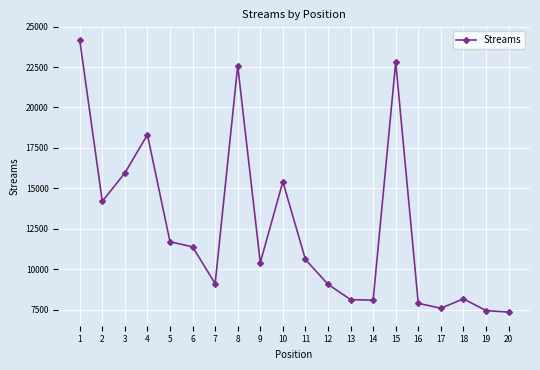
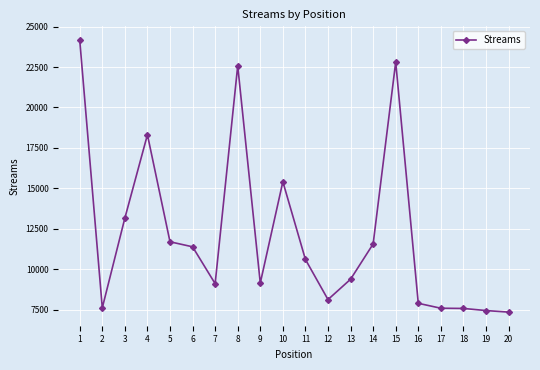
  {
    "1": 24200,
-   "2": 14200,
-   "3": 16000,
+   "2": 7600,
+   "3": 13200,
    "4": 18300,
    "5": 11700,
    "6": 11400,
    "7": 9100,
    "8": 22600,
-   "9": 10400,
+   "9": 9100,
    "10": 15400,
    "11": 10600,
-   "12": 9100,
-   "13": 8100,
-   "14": 8100,
+   "12": 8100,
+   "13": 9400,
+   "14": 11600,
    "15": 22800,
    "16": 7900,
    "17": 7600,
-   "18": 8200,
+   "18": 7600,
    "19": 7400,
    "20": 7300
  }
